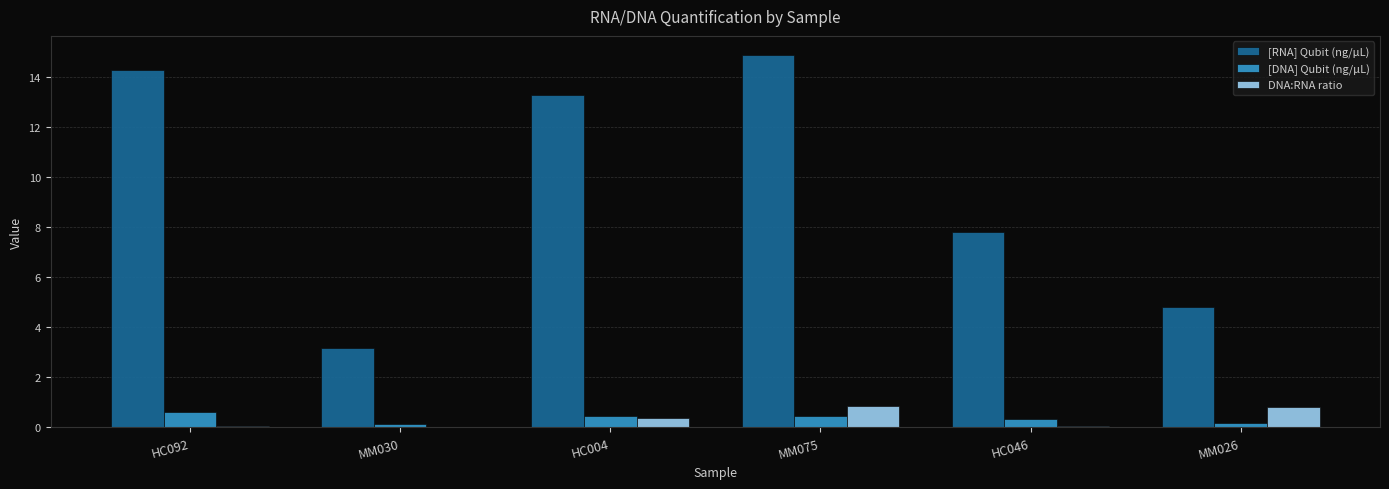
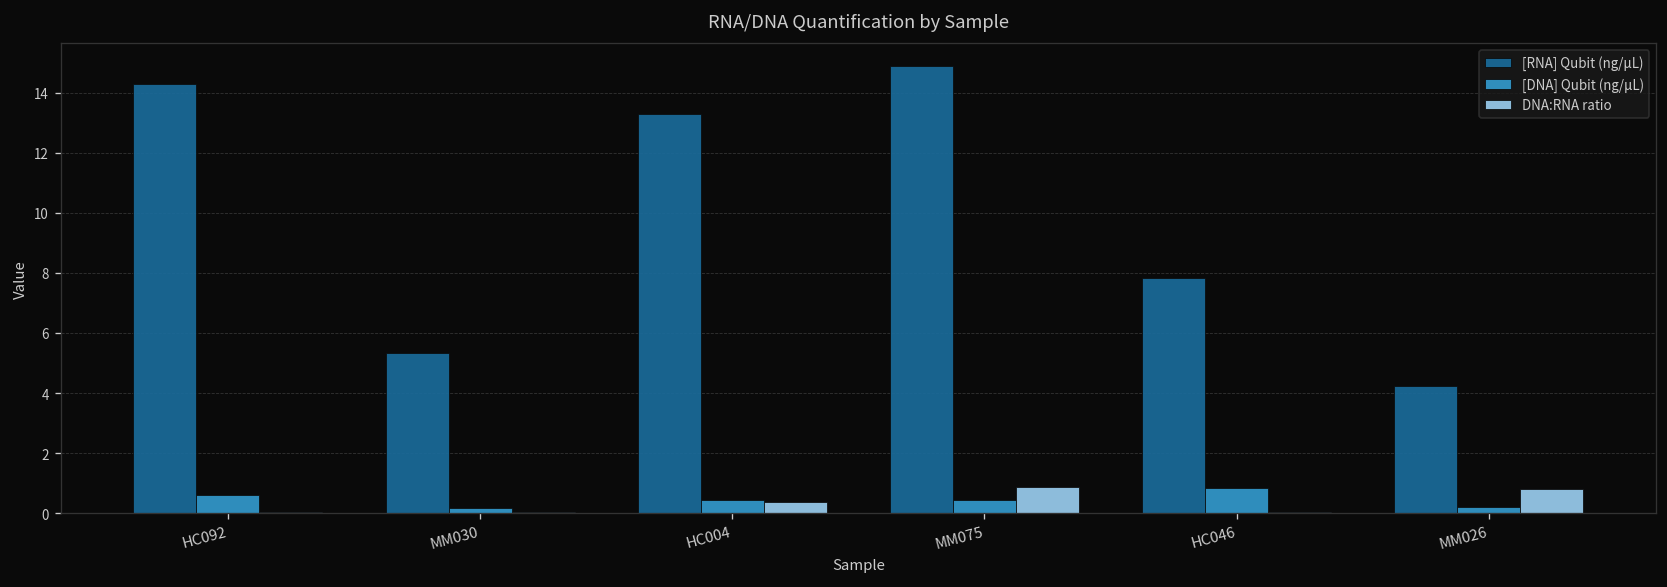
  {
    "[RNA] Qubit (ng/µL)": {
      "HC092": 14.3,
-     "MM030": 3.2,
+     "MM030": 5.3,
      "HC004": 13.3,
      "MM075": 14.9,
      "HC046": 7.8,
-     "MM026": 4.8
+     "MM026": 4.2
    },
    "[DNA] Qubit (ng/µL)": {
      "HC092": 0.6,
      "MM030": 0.2,
      "HC004": 0.5,
      "MM075": 0.5,
-     "HC046": 0.3,
+     "HC046": 0.9,
      "MM026": 0.2
    },
    "DNA:RNA ratio": {
      "HC004": 0.4,
      "MM075": 0.9,
      "MM026": 0.8
    }
  }
